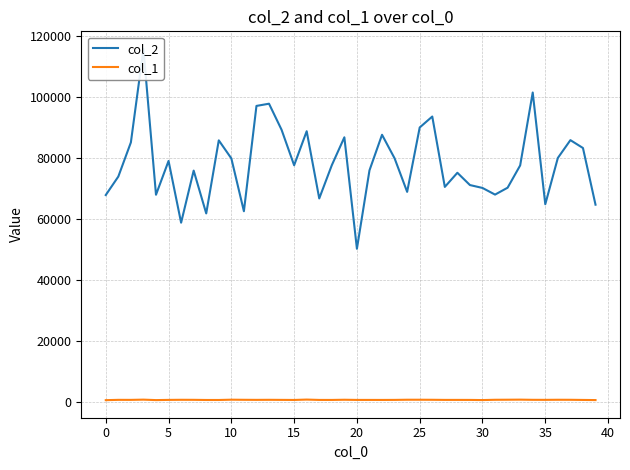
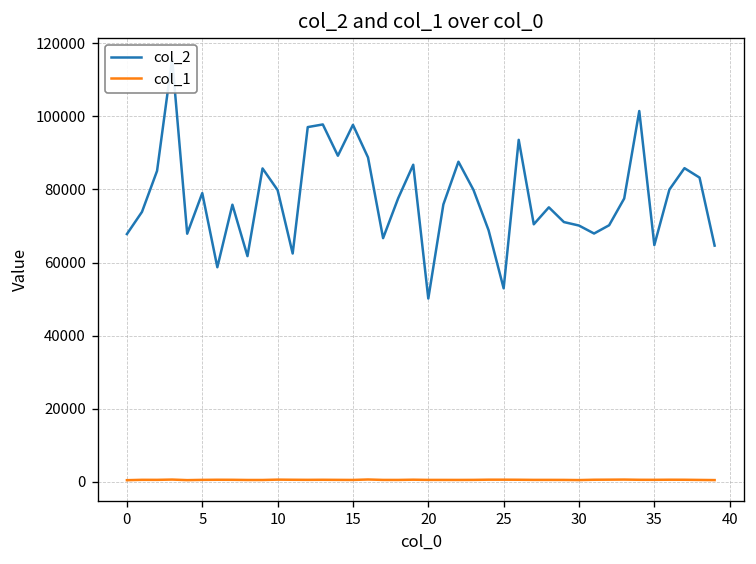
  {
    "col_2": {
      "0": 68000,
      "5": 79000,
      "10": 80000,
-     "15": 78000,
+     "15": 98000,
      "20": 50000,
-     "25": 90000,
+     "25": 53000,
      "30": 70000,
      "35": 65000
    },
    "col_1": {
      "0": 0,
      "5": 1000,
      "10": 1000,
      "15": 1000,
      "20": 1000,
      "25": 1000,
      "30": 0,
      "35": 1000
    }
  }
